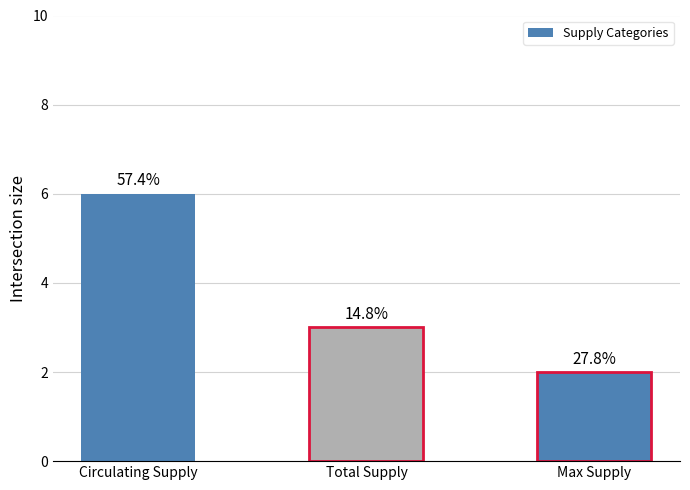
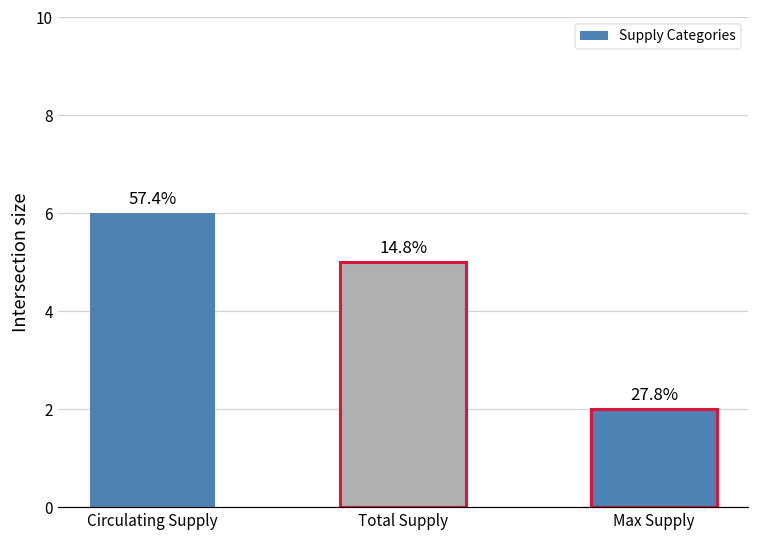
  {
-   "Total Supply": 3
+   "Total Supply": 5
  }
